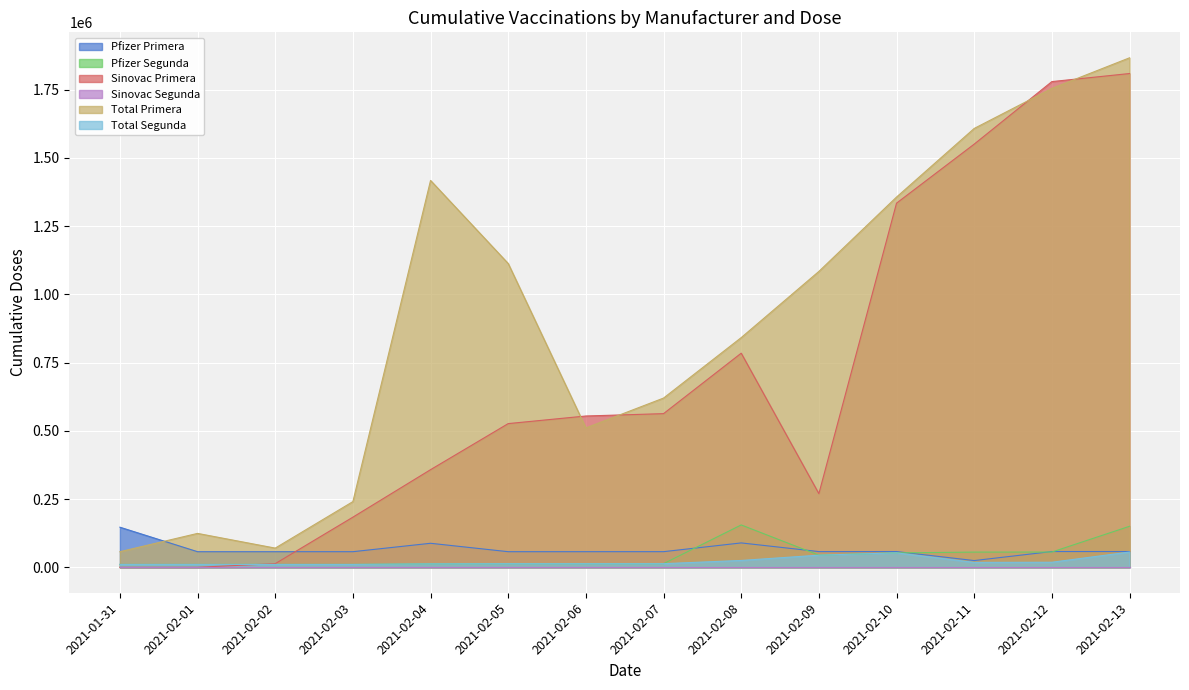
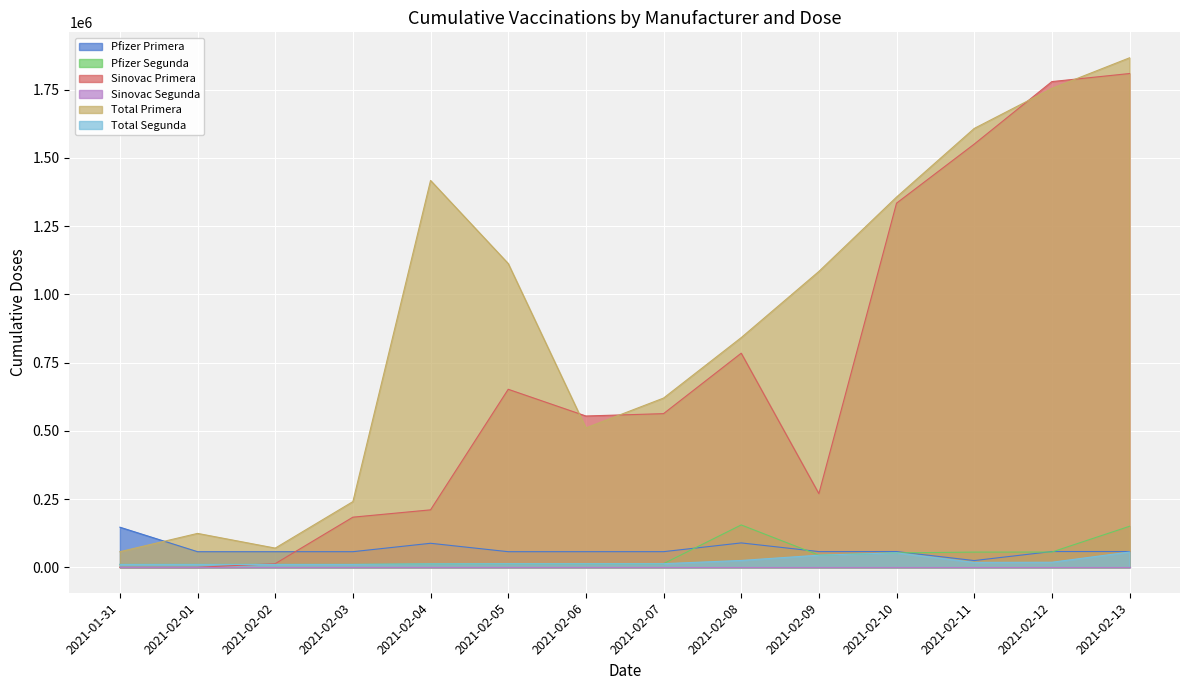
  {
    "Pfizer Primera": {
      "2021-01-31": 150000,
      "2021-02-01": 60000,
      "2021-02-02": 60000,
      "2021-02-03": 60000,
      "2021-02-04": 90000,
      "2021-02-05": 60000,
      "2021-02-06": 60000,
      "2021-02-07": 60000,
      "2021-02-08": 90000,
      "2021-02-09": 60000
    },
    "Pfizer Segunda": {
      "2021-02-08": 160000,
      "2021-02-11": 60000,
      "2021-02-13": 150000
    },
    "Sinovac Primera": {
      "2021-02-03": 180000,
-     "2021-02-04": 360000,
-     "2021-02-05": 530000,
+     "2021-02-04": 210000,
+     "2021-02-05": 650000,
      "2021-02-06": 550000,
      "2021-02-07": 560000,
      "2021-02-08": 780000,
      "2021-02-09": 270000,
      "2021-02-10": 1330000,
      "2021-02-11": 1550000,
      "2021-02-12": 1780000,
      "2021-02-13": 1810000
    },
    "Sinovac Segunda": {
      "2021-02-02": 0,
      "2021-02-03": 0,
      "2021-02-04": 0,
      "2021-02-05": 0,
      "2021-02-06": 0,
      "2021-02-07": 0,
      "2021-02-08": 0,
      "2021-02-09": 0,
      "2021-02-10": 0,
      "2021-02-11": 0,
      "2021-02-12": 0,
      "2021-02-13": 0
    },
    "Total Primera": {
      "2021-01-31": 60000,
      "2021-02-01": 120000,
      "2021-02-02": 70000,
      "2021-02-03": 240000,
      "2021-02-04": 1420000,
      "2021-02-05": 1110000,
      "2021-02-06": 510000,
      "2021-02-07": 620000,
      "2021-02-08": 840000,
      "2021-02-09": 1080000,
      "2021-02-10": 1360000,
      "2021-02-11": 1610000,
      "2021-02-12": 1750000,
      "2021-02-13": 1870000
    },
    "Total Segunda": {
      "2021-02-08": 20000,
      "2021-02-12": 20000
    }
  }
